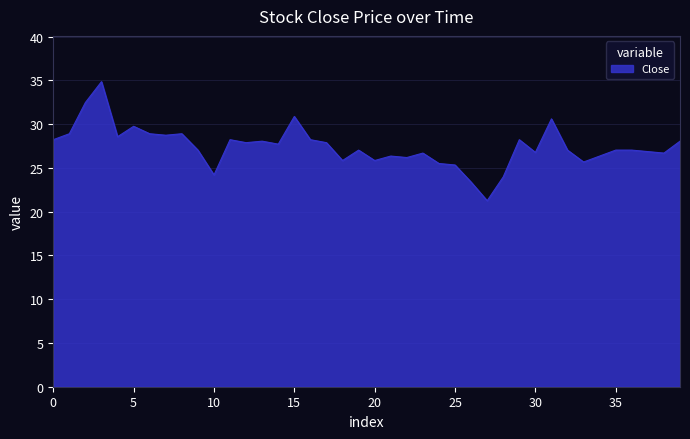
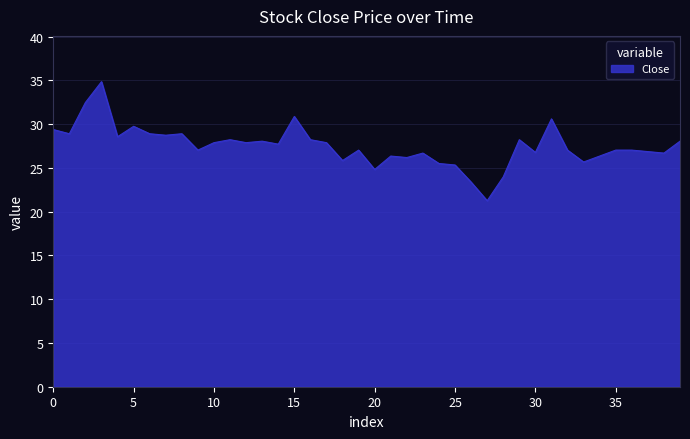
  {
-   "0": 28,
+   "0": 29,
    "5": 30,
-   "10": 24,
+   "10": 28,
    "15": 31,
-   "20": 26,
+   "20": 25,
    "25": 25,
    "30": 27,
    "35": 27
  }
